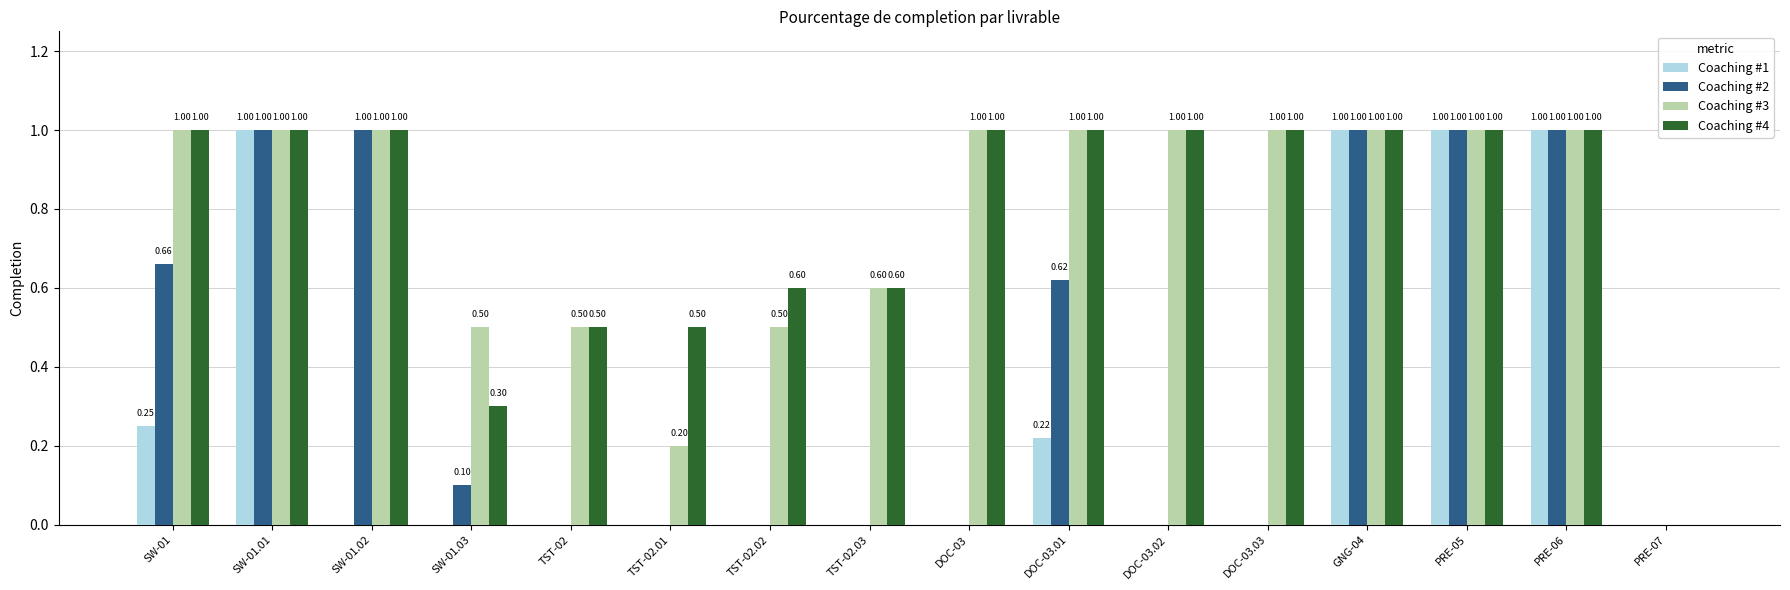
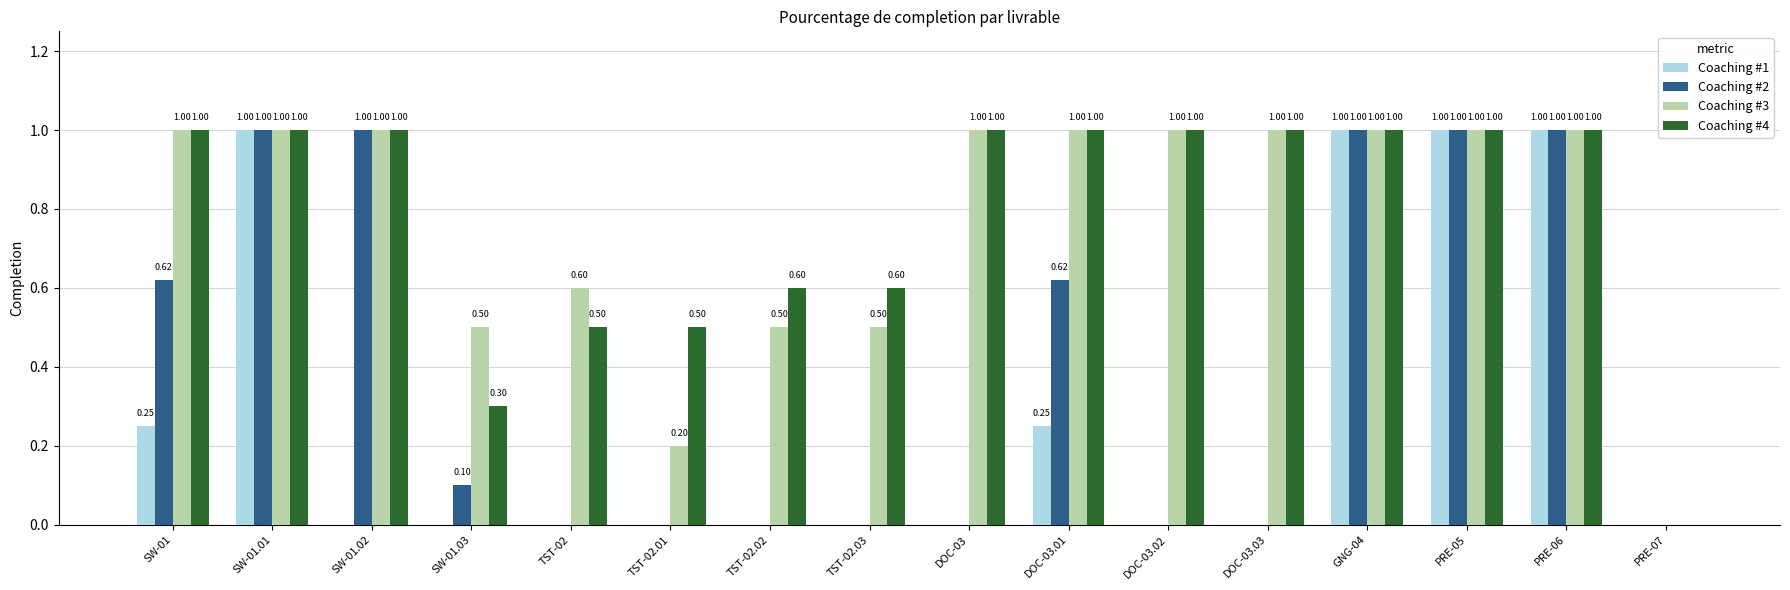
  {
    "Coaching #1": {
      "SW-01": 0.25,
      "SW-01.01": 1.00,
-     "DOC-03.01": 0.22,
+     "DOC-03.01": 0.25,
      "GNG-04": 1.00,
      "PRE-05": 1.00,
      "PRE-06": 1.00
    },
    "Coaching #2": {
-     "SW-01": 0.66,
+     "SW-01": 0.62,
      "SW-01.01": 1.00,
      "SW-01.02": 1.00,
      "SW-01.03": 0.10,
      "DOC-03.01": 0.62,
      "GNG-04": 1.00,
      "PRE-05": 1.00,
      "PRE-06": 1.00
    },
    "Coaching #3": {
      "SW-01": 1.00,
      "SW-01.01": 1.00,
      "SW-01.02": 1.00,
      "SW-01.03": 0.50,
-     "TST-02": 0.50,
+     "TST-02": 0.60,
      "TST-02.01": 0.20,
      "TST-02.02": 0.50,
-     "TST-02.03": 0.60,
+     "TST-02.03": 0.50,
      "DOC-03": 1.00,
      "DOC-03.01": 1.00,
      "DOC-03.02": 1.00,
      "DOC-03.03": 1.00,
      "GNG-04": 1.00,
      "PRE-05": 1.00,
      "PRE-06": 1.00
    },
    "Coaching #4": {
      "SW-01": 1.00,
      "SW-01.01": 1.00,
      "SW-01.02": 1.00,
      "SW-01.03": 0.30,
      "TST-02": 0.50,
      "TST-02.01": 0.50,
      "TST-02.02": 0.60,
      "TST-02.03": 0.60,
      "DOC-03": 1.00,
      "DOC-03.01": 1.00,
      "DOC-03.02": 1.00,
      "DOC-03.03": 1.00,
      "GNG-04": 1.00,
      "PRE-05": 1.00,
      "PRE-06": 1.00
    }
  }
